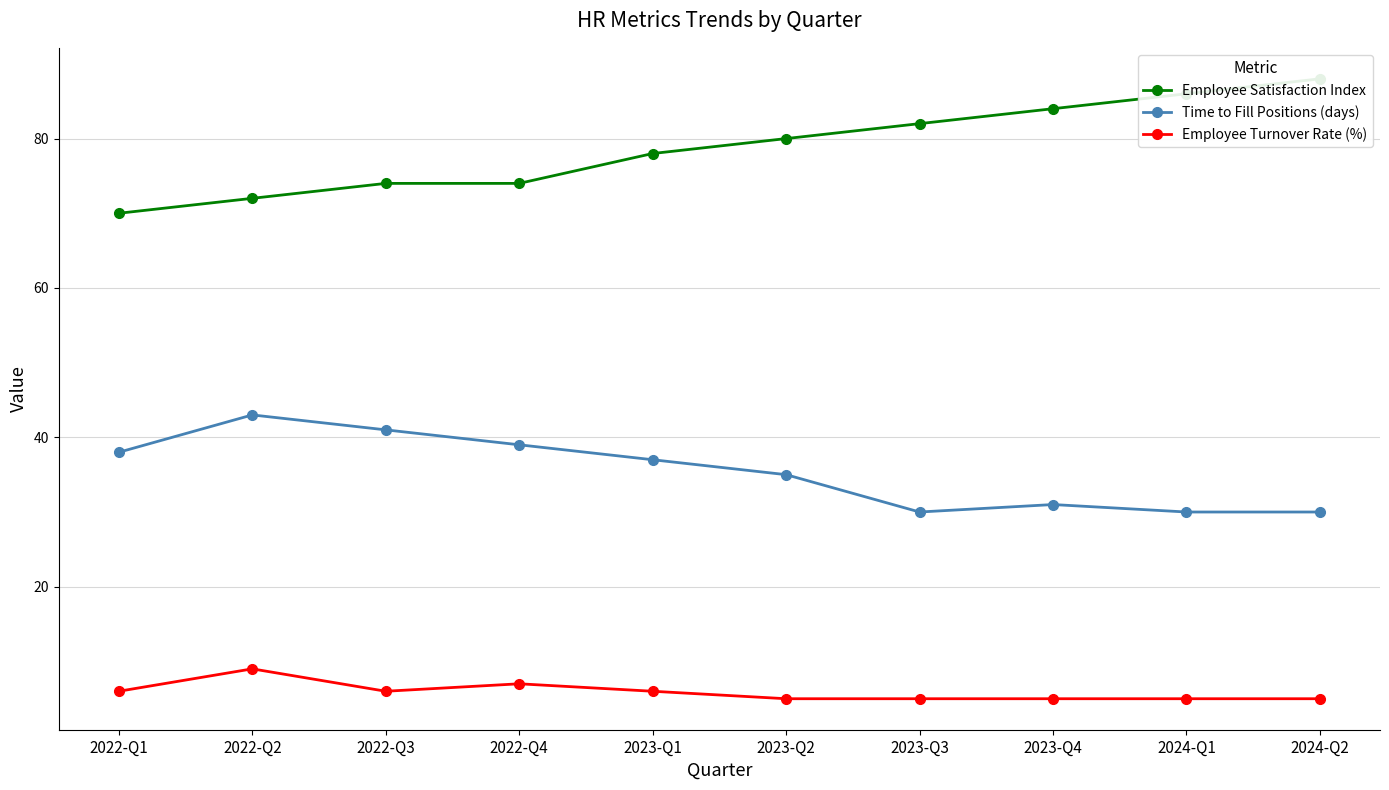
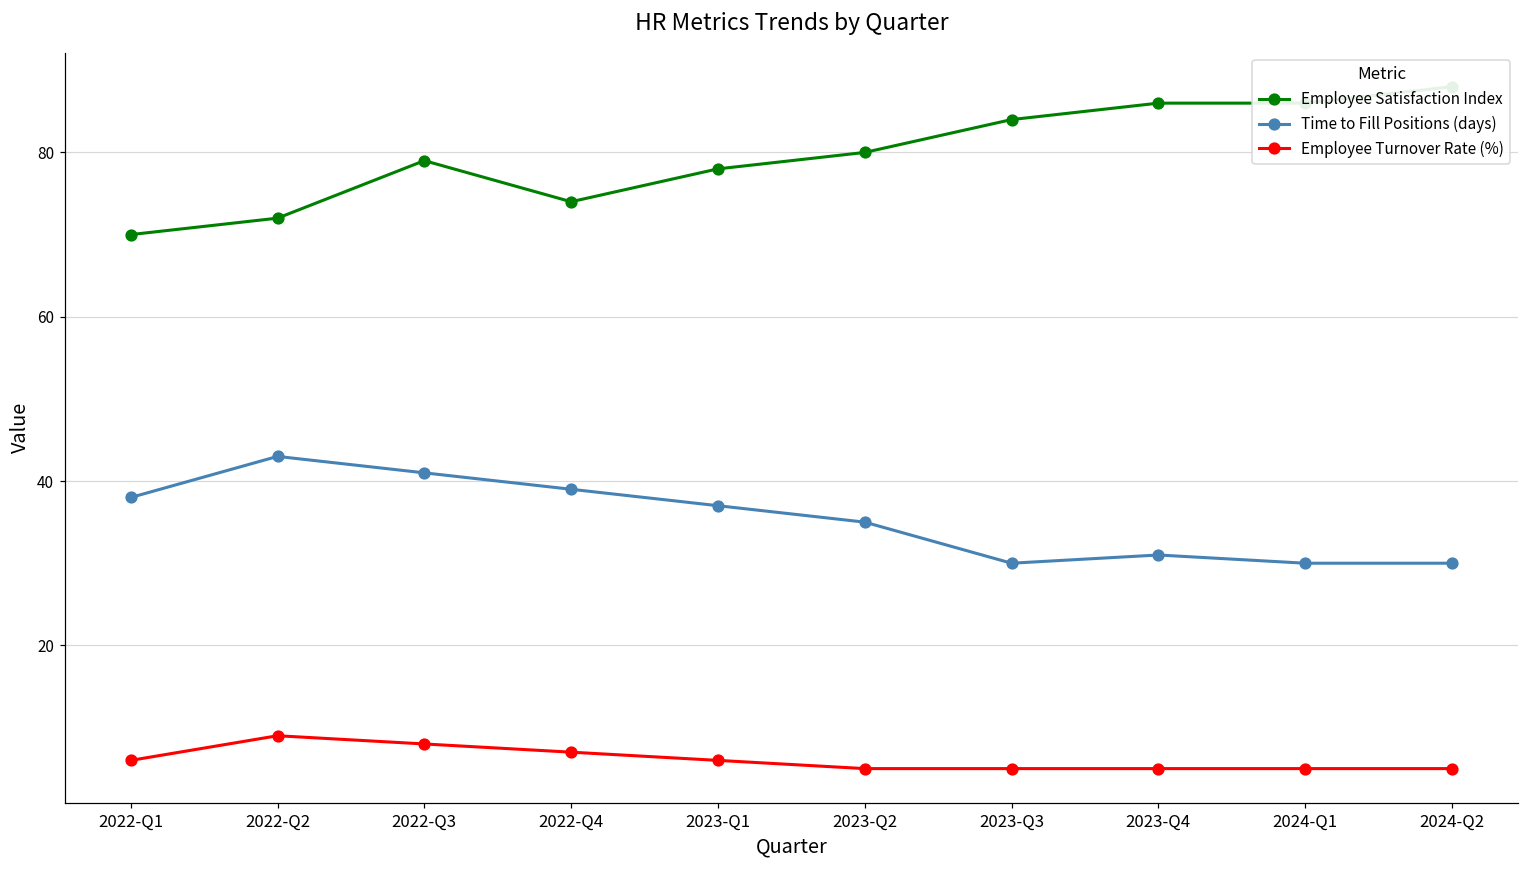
  {
    "Employee Satisfaction Index": {
      "2022-Q1": 70,
      "2022-Q2": 72,
-     "2022-Q3": 74,
+     "2022-Q3": 79,
      "2022-Q4": 74,
      "2023-Q1": 78,
      "2023-Q2": 80,
-     "2023-Q3": 82,
-     "2023-Q4": 84
+     "2023-Q3": 84,
+     "2023-Q4": 86
    },
    "Time to Fill Positions (days)": {
      "2022-Q1": 38,
      "2022-Q2": 43,
      "2022-Q3": 41,
      "2022-Q4": 39,
      "2023-Q1": 37,
      "2023-Q2": 35,
      "2023-Q3": 30,
      "2023-Q4": 31,
      "2024-Q1": 30,
      "2024-Q2": 30
    },
    "Employee Turnover Rate (%)": {
      "2022-Q1": 6,
      "2022-Q2": 9,
-     "2022-Q3": 6,
+     "2022-Q3": 8,
      "2022-Q4": 7,
      "2023-Q1": 6,
      "2023-Q2": 5,
      "2023-Q3": 5,
      "2023-Q4": 5,
      "2024-Q1": 5,
      "2024-Q2": 5
    }
  }
